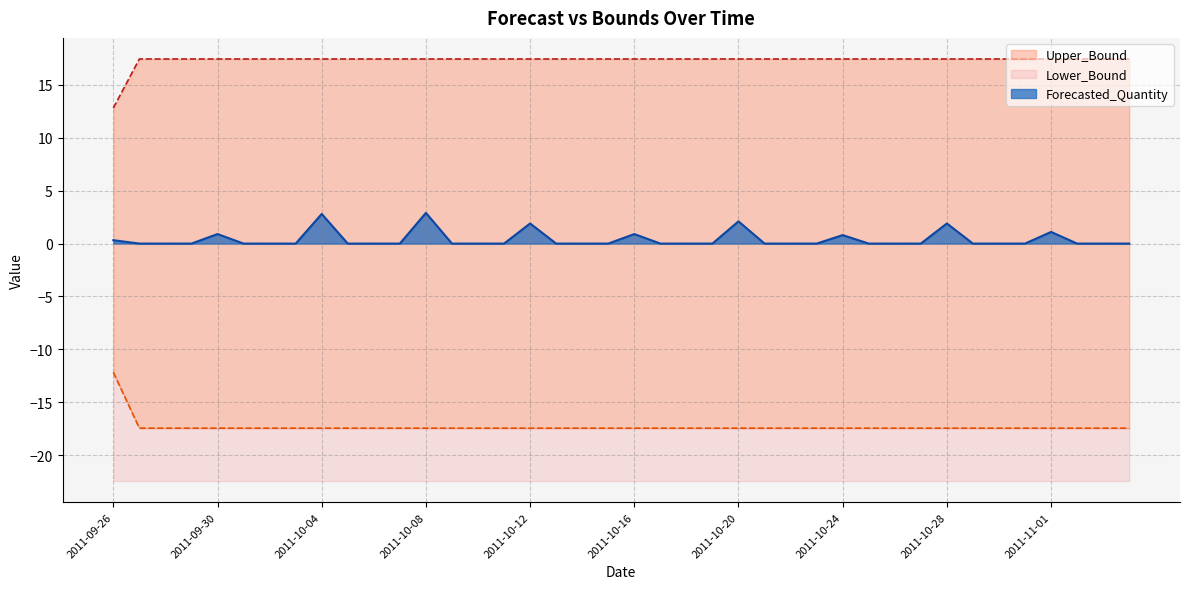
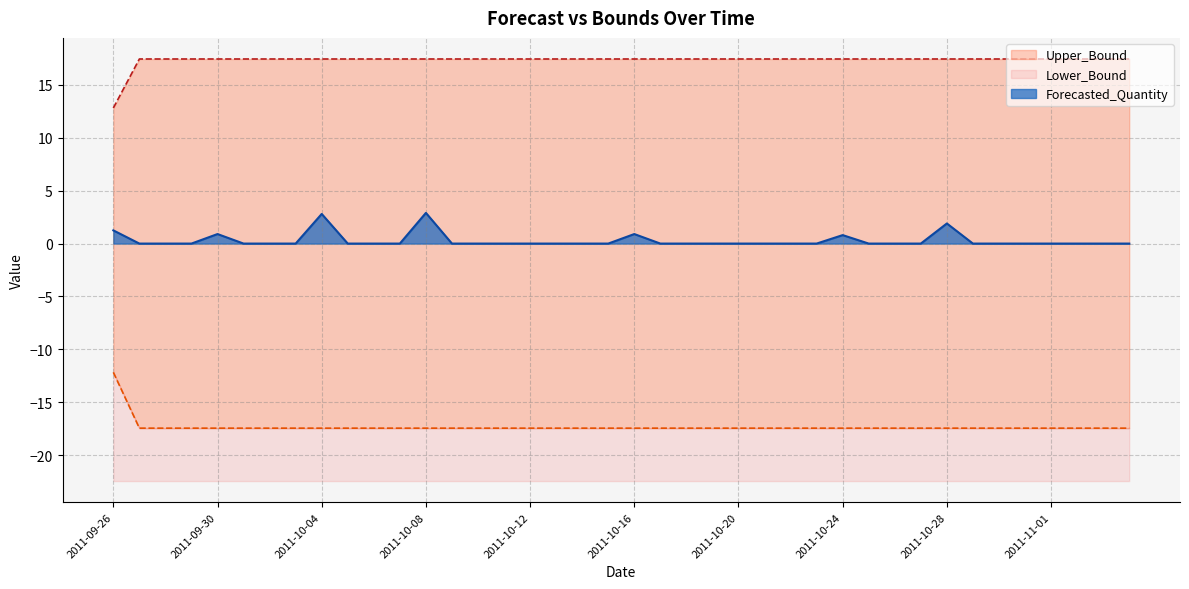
  {
    "Forecasted_Quantity": {
-     "2011-09-26": 0.3,
+     "2011-09-26": 1.2,
      "2011-09-30": 0.9,
      "2011-10-04": 2.8,
      "2011-10-08": 2.9,
-     "2011-10-12": 1.9,
+     "2011-10-12": 0.0,
      "2011-10-16": 0.9,
-     "2011-10-20": 2.1,
+     "2011-10-20": 0.0,
      "2011-10-24": 0.8,
      "2011-10-28": 1.9,
-     "2011-11-01": 1.1
+     "2011-11-01": 0.0
    }
  }
